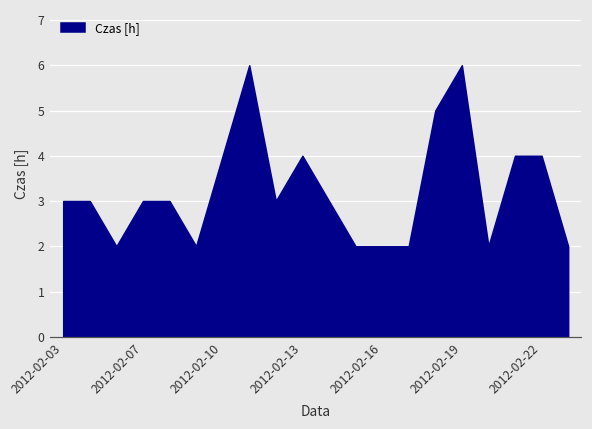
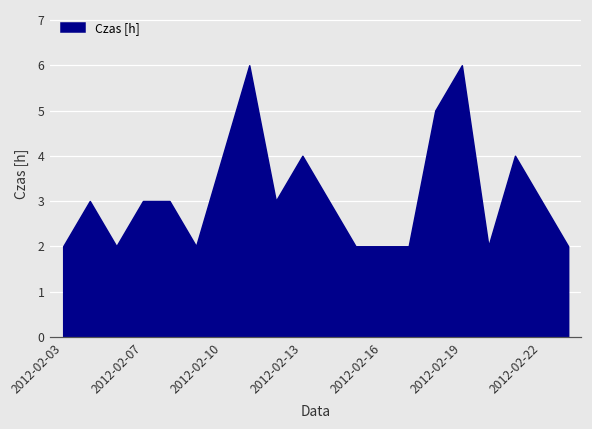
  {
-   "2012-02-03": 3,
+   "2012-02-03": 2,
    "2012-02-07": 3,
    "2012-02-10": 4,
    "2012-02-13": 4,
    "2012-02-16": 2,
    "2012-02-19": 6,
-   "2012-02-22": 4
+   "2012-02-22": 3
  }
